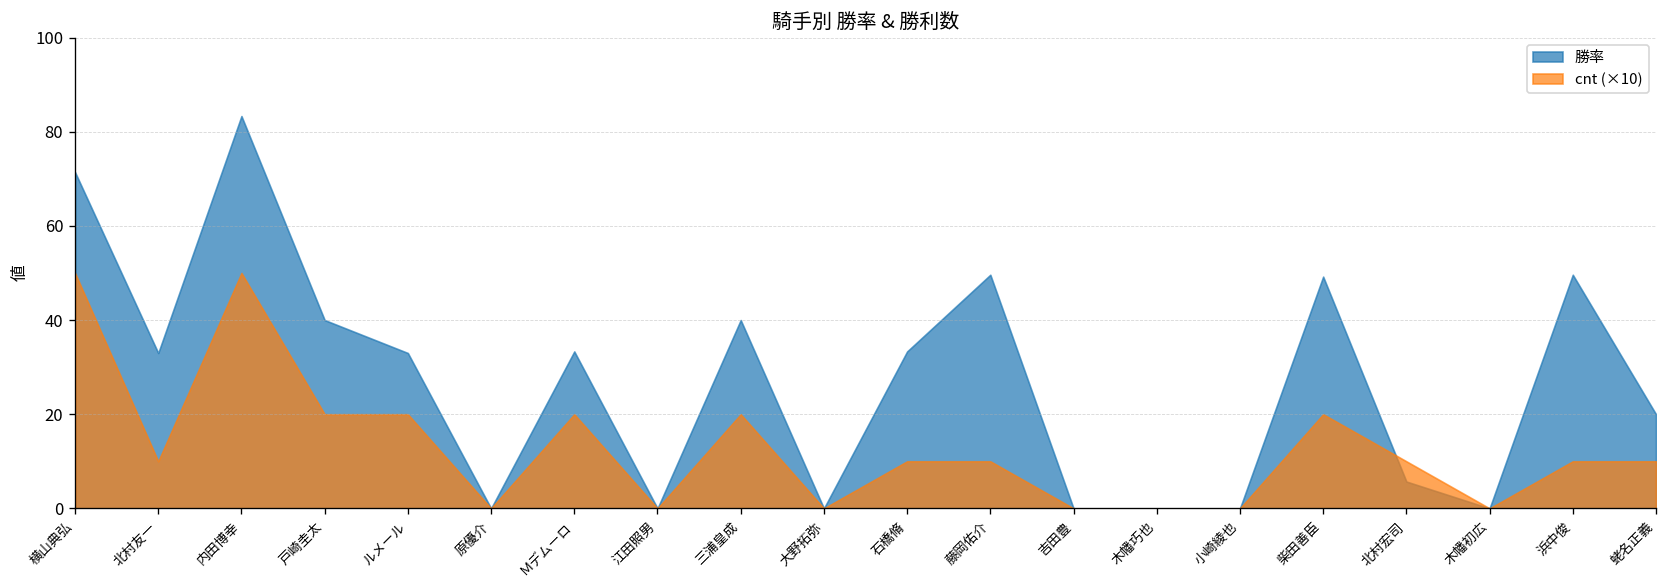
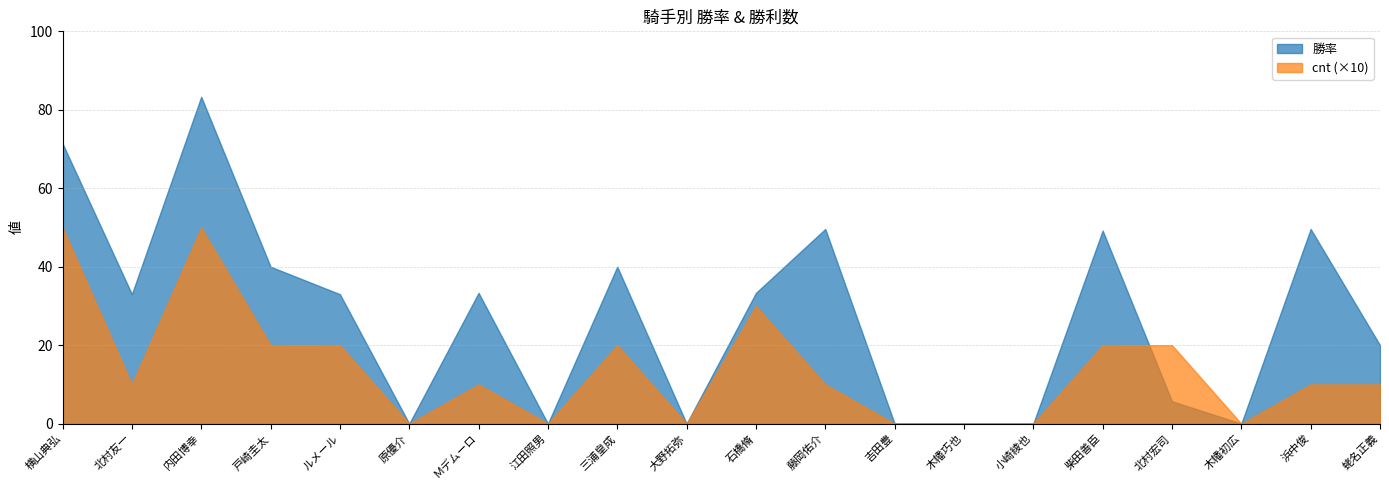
  {
    "勝率": {
      "横山典弘": 71,
      "北村友一": 33,
      "内田博幸": 83,
      "戸崎圭太": 40,
      "ルメール": 33,
      "Ｍデムーロ": 33,
      "三浦皇成": 40,
      "石橋脩": 33,
      "藤岡佑介": 50,
      "柴田善臣": 49,
      "北村宏司": 6,
      "浜中俊": 50,
      "蛯名正義": 20
    },
    "cnt (×10)": {
      "横山典弘": 50,
      "北村友一": 10,
      "内田博幸": 50,
      "戸崎圭太": 20,
      "ルメール": 20,
-     "Ｍデムーロ": 20,
+     "Ｍデムーロ": 10,
      "三浦皇成": 20,
-     "石橋脩": 10,
+     "石橋脩": 30,
      "藤岡佑介": 10,
      "柴田善臣": 20,
-     "北村宏司": 10,
+     "北村宏司": 20,
      "浜中俊": 10,
      "蛯名正義": 10
    }
  }
